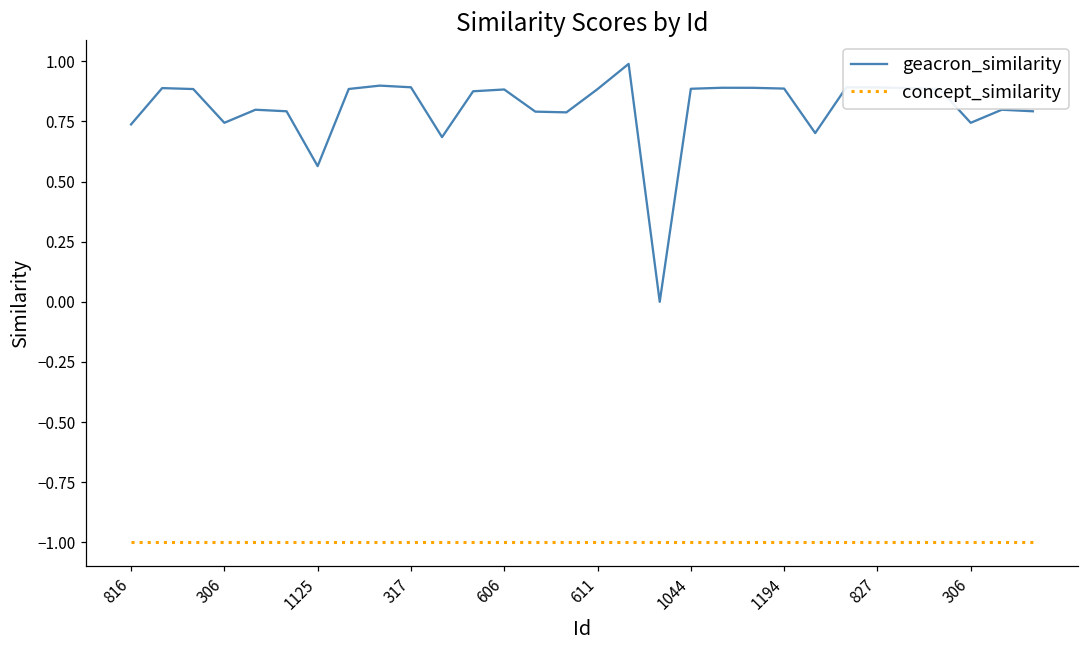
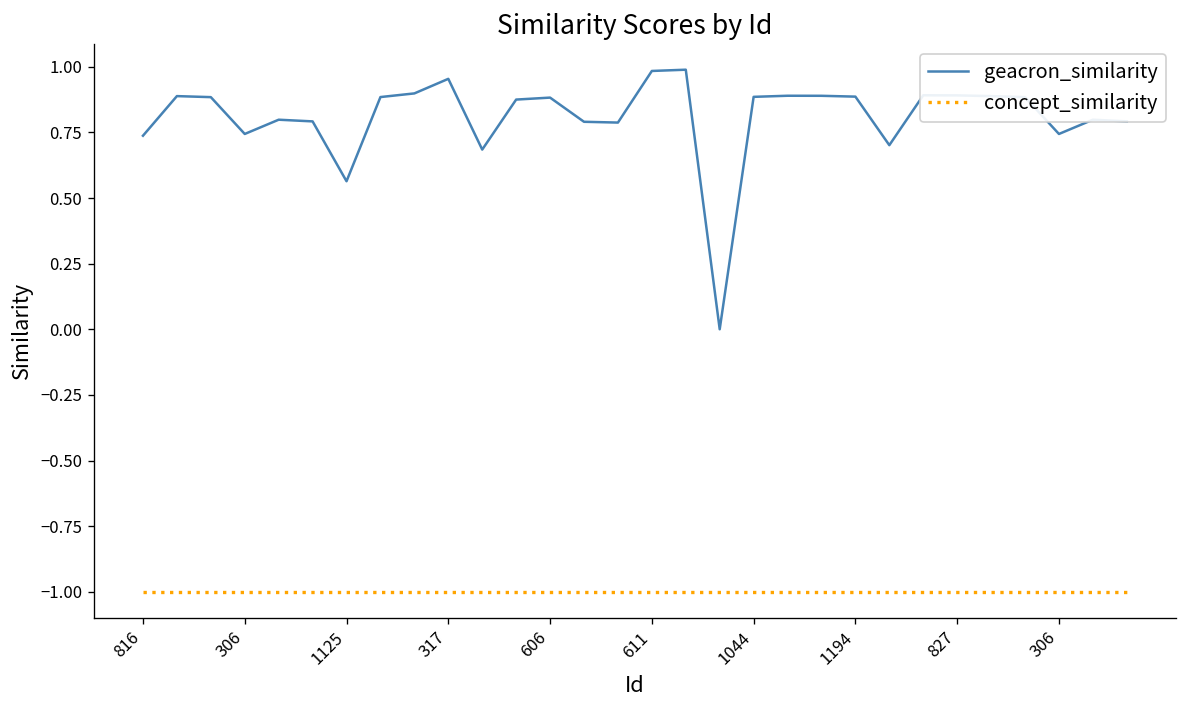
  {
    "geacron_similarity": {
      "816": 0.74,
      "1125": 0.56,
-     "317": 0.89,
+     "317": 0.95,
      "606": 0.88,
-     "611": 0.88,
+     "611": 0.98,
      "1044": 0.89,
      "1194": 0.89
    },
    "concept_similarity": {
      "816": -1.00,
      "1125": -1.00,
      "317": -1.00,
      "606": -1.00,
      "611": -1.00,
      "1044": -1.00,
      "1194": -1.00,
      "827": -1.00
    }
  }
